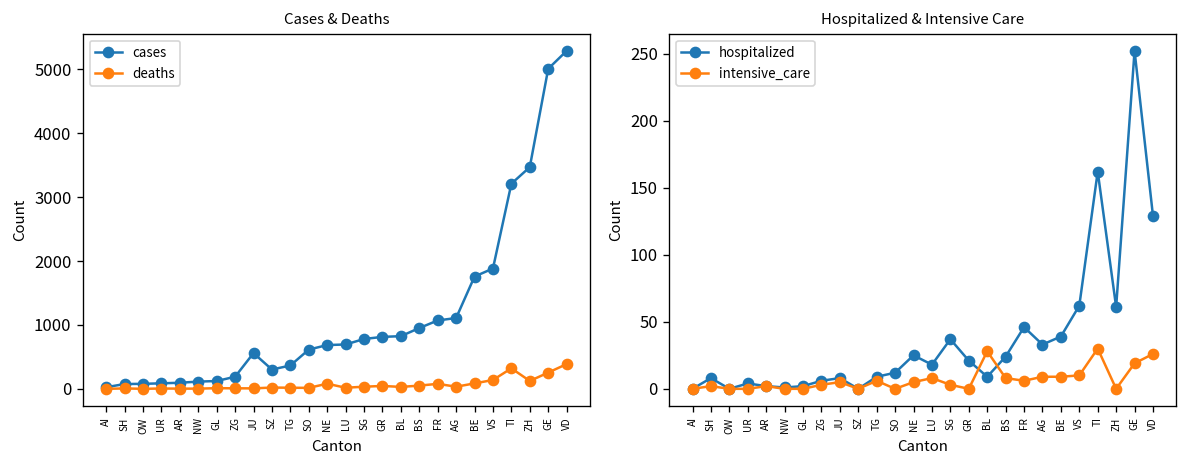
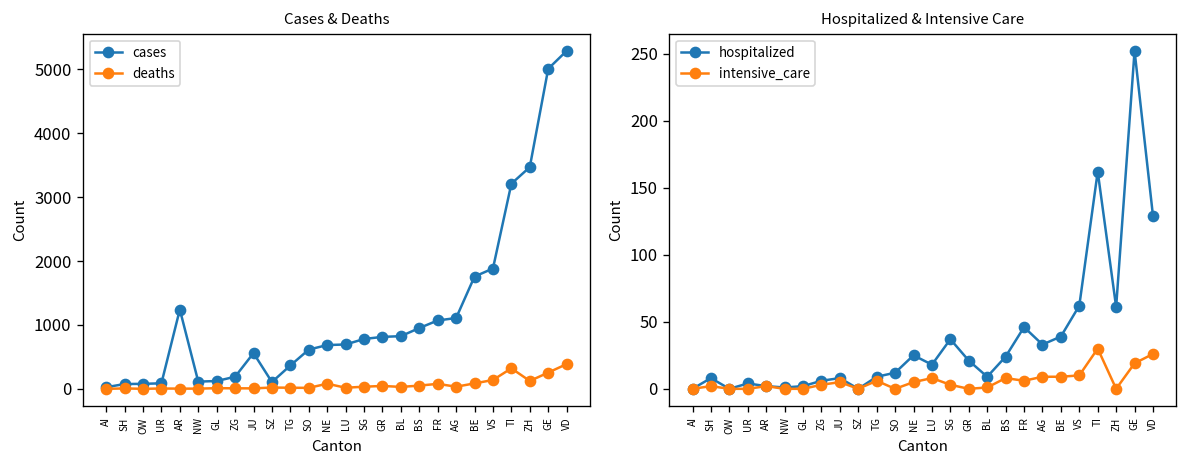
  {
    "Cases & Deaths": {
      "cases": {
        "SH": 100,
        "OW": 100,
        "UR": 100,
-       "AR": 100,
+       "AR": 1200,
        "NW": 100,
        "GL": 100,
        "ZG": 200,
        "JU": 600,
-       "SZ": 300,
+       "SZ": 100,
        "TG": 400,
        "SO": 600,
        "NE": 700,
        "LU": 700,
        "SG": 800,
        "GR": 800,
        "BL": 800,
        "BS": 1000,
        "FR": 1100,
        "AG": 1100,
        "BE": 1800,
        "VS": 1900,
        "TI": 3200,
        "ZH": 3500,
        "GE": 5000,
        "VD": 5300
      },
      "deaths": {
        "SH": 0,
        "OW": 0,
        "UR": 0,
        "AR": 0,
        "NW": 0,
        "GL": 0,
        "ZG": 0,
        "JU": 0,
        "SZ": 0,
        "TG": 0,
        "SO": 0,
        "NE": 100,
        "LU": 0,
        "SG": 0,
        "GR": 0,
        "BL": 0,
        "BS": 100,
        "FR": 100,
        "AG": 0,
        "BE": 100,
        "VS": 100,
        "TI": 300,
        "ZH": 100,
        "GE": 300,
        "VD": 400
      }
    },
    "Hospitalized & Intensive Care": {
      "hospitalized": {
        "SH": 8,
        "UR": 4,
        "ZG": 6,
        "JU": 8,
        "TG": 9,
        "SO": 12,
        "NE": 25,
        "LU": 18,
        "SG": 37,
        "GR": 21,
        "BL": 9,
        "BS": 24,
        "FR": 46,
        "AG": 33,
        "BE": 39,
        "VS": 62,
        "TI": 162,
        "ZH": 61,
        "GE": 252,
        "VD": 129
      },
      "intensive_care": {
        "SH": 2,
        "UR": 0,
        "ZG": 3,
        "JU": 5,
        "TG": 6,
        "SO": 0,
        "NE": 5,
        "LU": 8,
        "SG": 3,
        "GR": 0,
-       "BL": 28,
+       "BL": 1,
        "BS": 8,
        "FR": 6,
        "AG": 9,
        "BE": 9,
        "VS": 10,
        "TI": 30,
        "ZH": 0,
        "GE": 19,
        "VD": 26
      }
    }
  }
